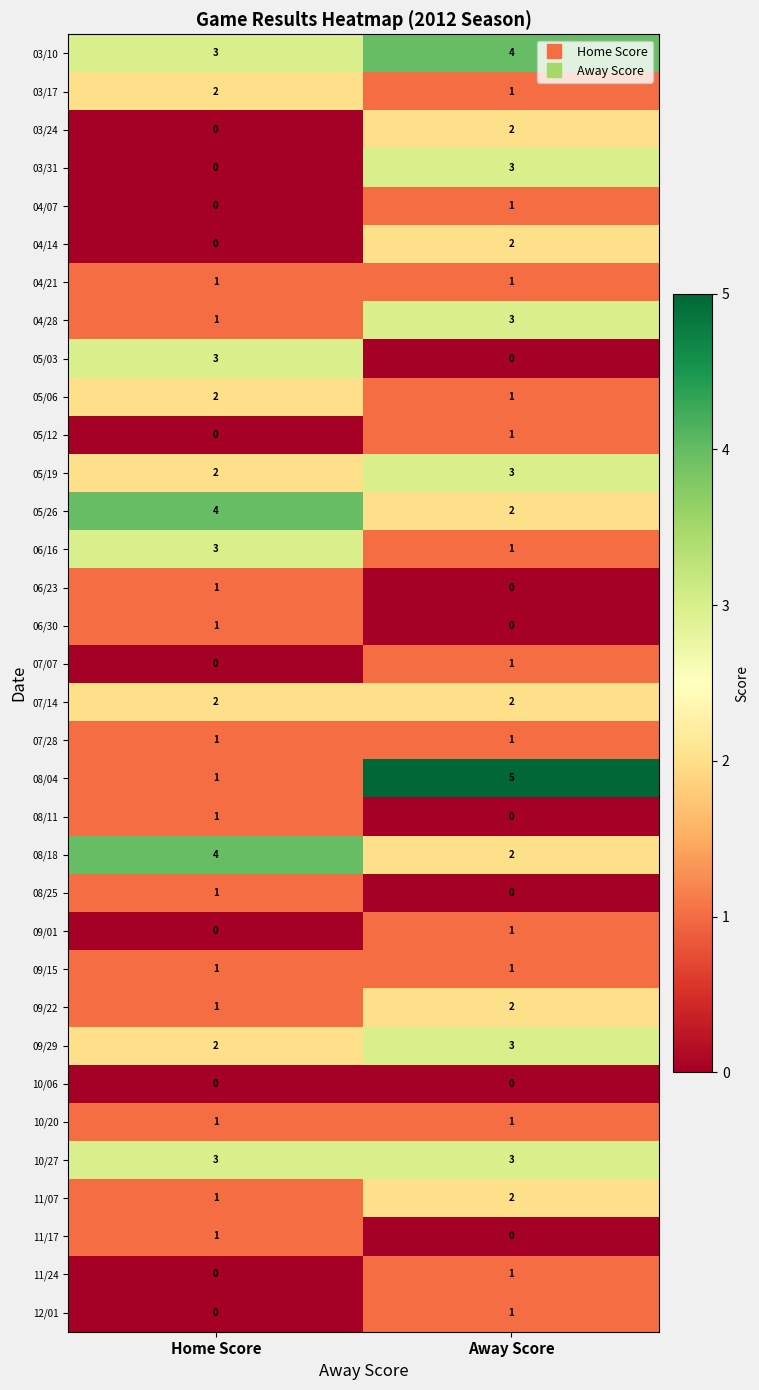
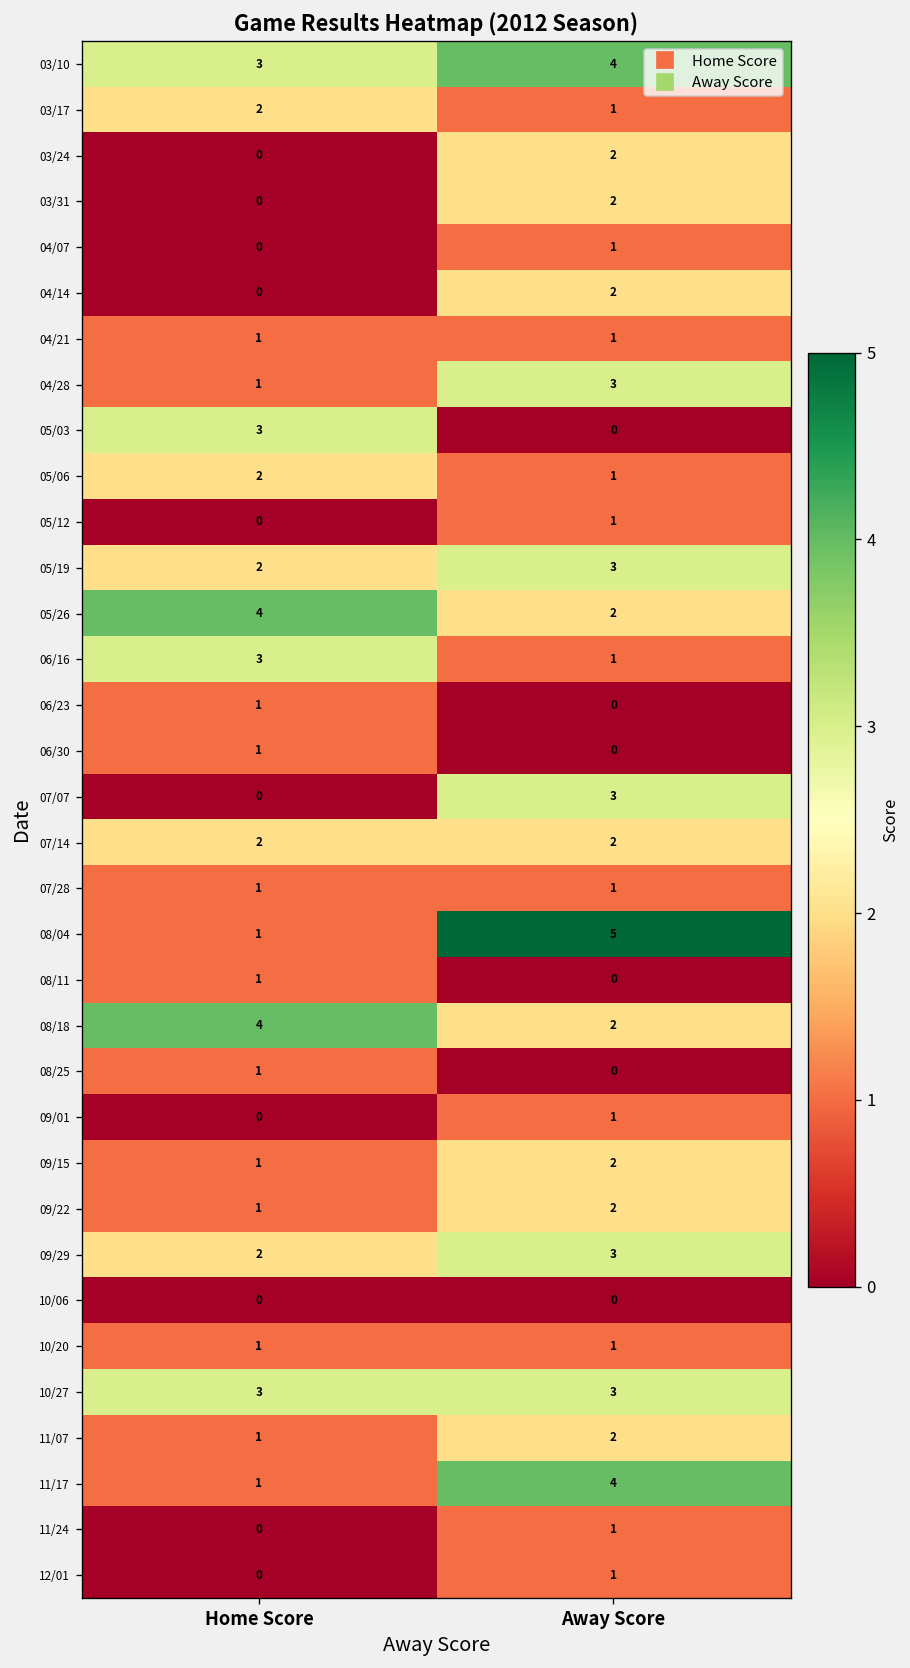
  {
    "03/10": {
      "Home Score": 3,
      "Away Score": 4
    },
    "03/17": {
      "Home Score": 2,
      "Away Score": 1
    },
    "03/24": {
      "Home Score": 0,
      "Away Score": 2
    },
    "03/31": {
      "Home Score": 0,
-     "Away Score": 3
+     "Away Score": 2
    },
    "04/07": {
      "Home Score": 0,
      "Away Score": 1
    },
    "04/14": {
      "Home Score": 0,
      "Away Score": 2
    },
    "04/21": {
      "Home Score": 1,
      "Away Score": 1
    },
    "04/28": {
      "Home Score": 1,
      "Away Score": 3
    },
    "05/03": {
      "Home Score": 3,
      "Away Score": 0
    },
    "05/06": {
      "Home Score": 2,
      "Away Score": 1
    },
    "05/12": {
      "Home Score": 0,
      "Away Score": 1
    },
    "05/19": {
      "Home Score": 2,
      "Away Score": 3
    },
    "05/26": {
      "Home Score": 4,
      "Away Score": 2
    },
    "06/16": {
      "Home Score": 3,
      "Away Score": 1
    },
    "06/23": {
      "Home Score": 1,
      "Away Score": 0
    },
    "06/30": {
      "Home Score": 1,
      "Away Score": 0
    },
    "07/07": {
      "Home Score": 0,
-     "Away Score": 1
+     "Away Score": 3
    },
    "07/14": {
      "Home Score": 2,
      "Away Score": 2
    },
    "07/28": {
      "Home Score": 1,
      "Away Score": 1
    },
    "08/04": {
      "Home Score": 1,
      "Away Score": 5
    },
    "08/11": {
      "Home Score": 1,
      "Away Score": 0
    },
    "08/18": {
      "Home Score": 4,
      "Away Score": 2
    },
    "08/25": {
      "Home Score": 1,
      "Away Score": 0
    },
    "09/01": {
      "Home Score": 0,
      "Away Score": 1
    },
    "09/15": {
      "Home Score": 1,
-     "Away Score": 1
+     "Away Score": 2
    },
    "09/22": {
      "Home Score": 1,
      "Away Score": 2
    },
    "09/29": {
      "Home Score": 2,
      "Away Score": 3
    },
    "10/06": {
      "Home Score": 0,
      "Away Score": 0
    },
    "10/20": {
      "Home Score": 1,
      "Away Score": 1
    },
    "10/27": {
      "Home Score": 3,
      "Away Score": 3
    },
    "11/07": {
      "Home Score": 1,
      "Away Score": 2
    },
    "11/17": {
      "Home Score": 1,
-     "Away Score": 0
+     "Away Score": 4
    },
    "11/24": {
      "Home Score": 0,
      "Away Score": 1
    },
    "12/01": {
      "Home Score": 0,
      "Away Score": 1
    }
  }
